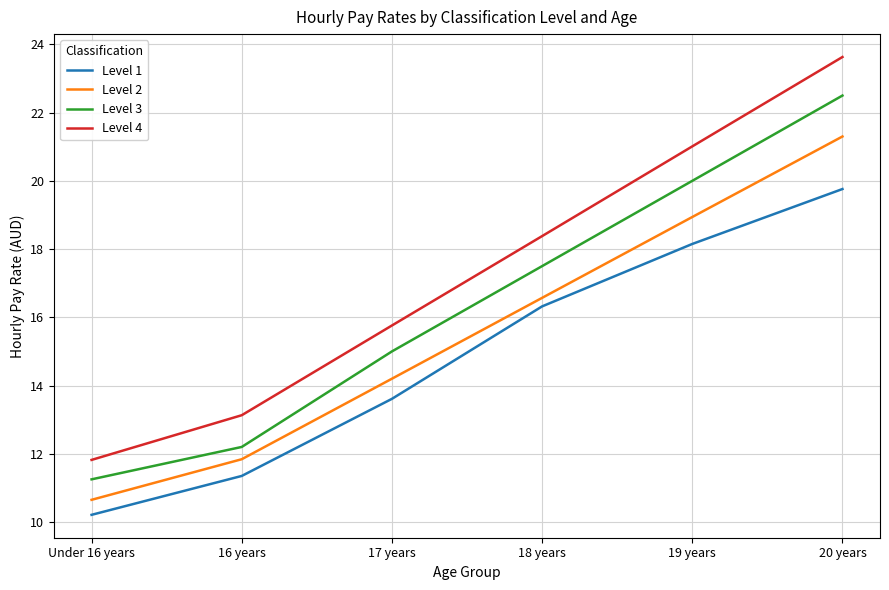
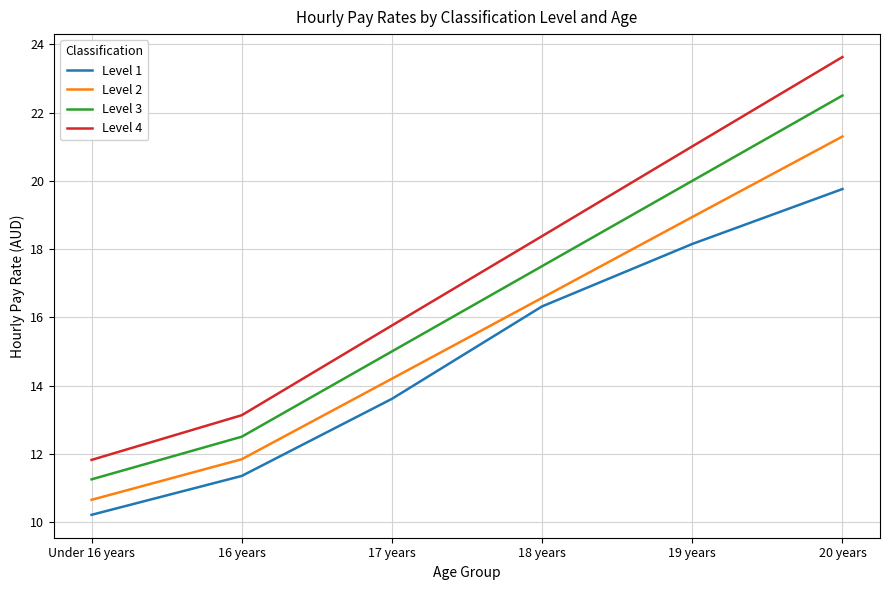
  {
    "Level 1": {
      "Under 16 years": 10.2,
      "16 years": 11.4,
      "17 years": 13.6,
      "18 years": 16.3,
      "19 years": 18.2,
      "20 years": 19.8
    },
    "Level 2": {
      "Under 16 years": 10.7,
      "16 years": 11.8,
      "17 years": 14.2,
      "18 years": 16.6,
      "19 years": 18.9,
      "20 years": 21.3
    },
    "Level 3": {
      "Under 16 years": 11.3,
-     "16 years": 12.2,
+     "16 years": 12.5,
      "17 years": 15.0,
      "18 years": 17.5,
      "19 years": 20.0,
      "20 years": 22.5
    },
    "Level 4": {
      "Under 16 years": 11.8,
      "16 years": 13.1,
      "17 years": 15.8,
      "18 years": 18.4,
      "19 years": 21.0,
      "20 years": 23.6
    }
  }
